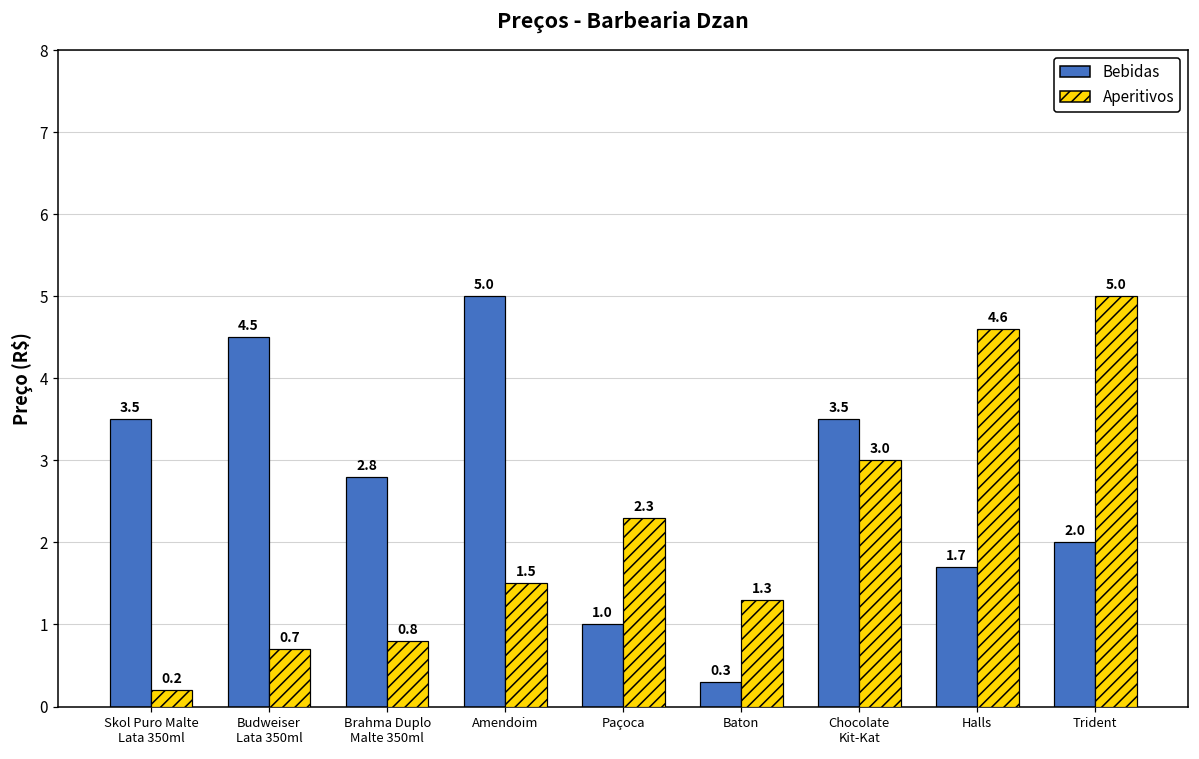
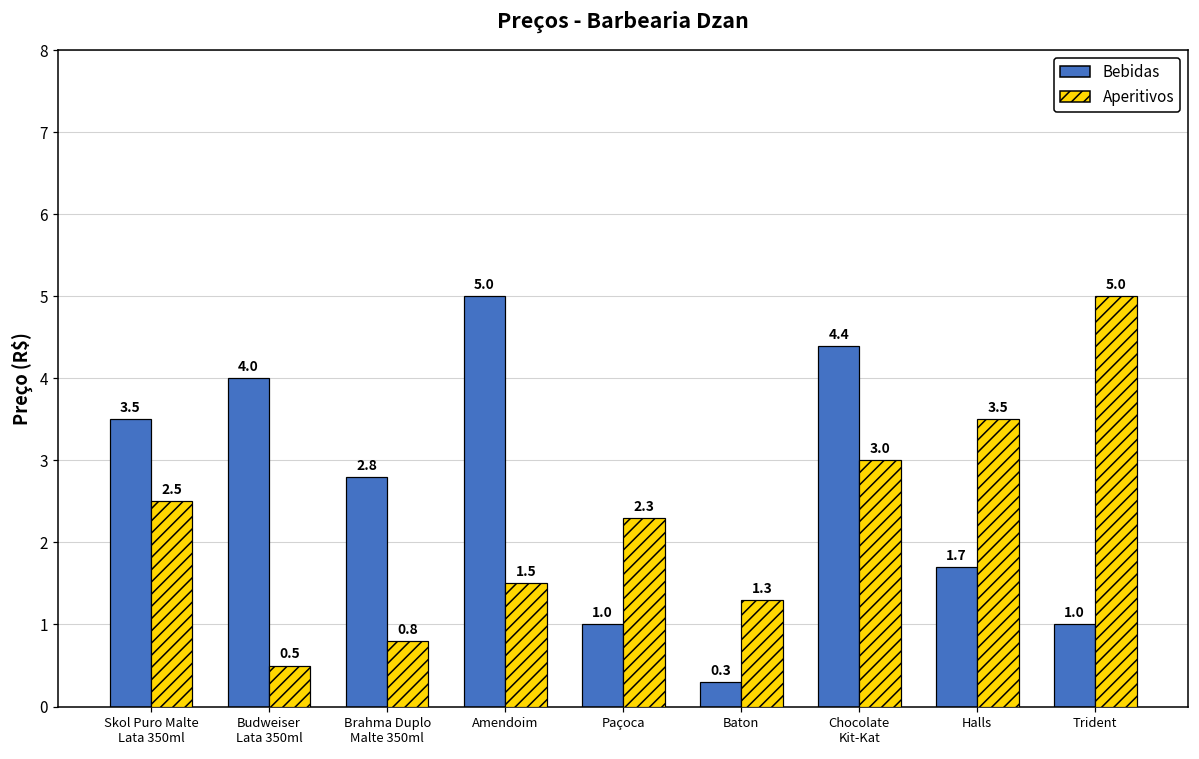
  {
    "Bebidas": {
      "Skol Puro Malte Lata 350ml": 3.5,
-     "Budweiser Lata 350ml": 4.5,
+     "Budweiser Lata 350ml": 4.0,
      "Brahma Duplo Malte 350ml": 2.8,
      "Amendoim": 5.0,
      "Paçoca": 1.0,
      "Baton": 0.3,
-     "Chocolate Kit-Kat": 3.5,
+     "Chocolate Kit-Kat": 4.4,
      "Halls": 1.7,
-     "Trident": 2.0
+     "Trident": 1.0
    },
    "Aperitivos": {
-     "Skol Puro Malte Lata 350ml": 0.2,
-     "Budweiser Lata 350ml": 0.7,
+     "Skol Puro Malte Lata 350ml": 2.5,
+     "Budweiser Lata 350ml": 0.5,
      "Brahma Duplo Malte 350ml": 0.8,
      "Amendoim": 1.5,
      "Paçoca": 2.3,
      "Baton": 1.3,
      "Chocolate Kit-Kat": 3.0,
-     "Halls": 4.6,
+     "Halls": 3.5,
      "Trident": 5.0
    }
  }
